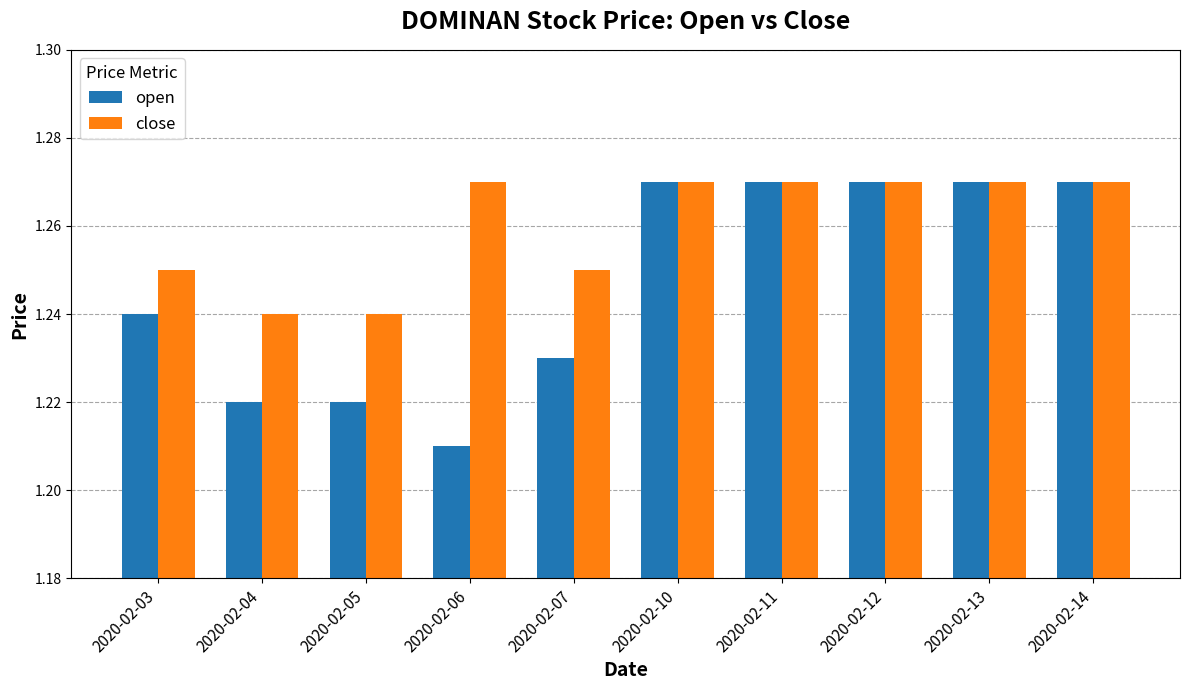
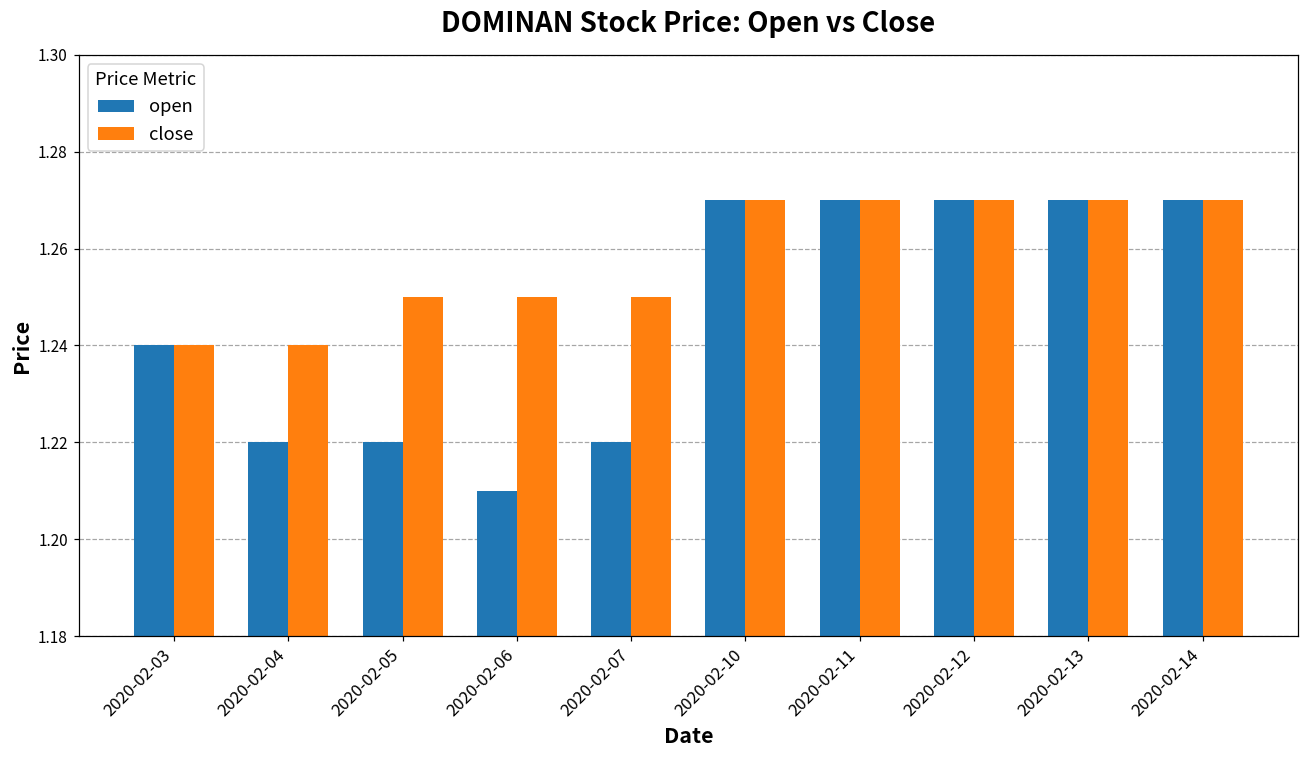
  {
    "open": {
      "2020-02-03": 1.24,
      "2020-02-04": 1.22,
      "2020-02-05": 1.22,
      "2020-02-06": 1.21,
-     "2020-02-07": 1.23,
+     "2020-02-07": 1.22,
      "2020-02-10": 1.27,
      "2020-02-11": 1.27,
      "2020-02-12": 1.27,
      "2020-02-13": 1.27,
      "2020-02-14": 1.27
    },
    "close": {
-     "2020-02-03": 1.25,
+     "2020-02-03": 1.24,
      "2020-02-04": 1.24,
-     "2020-02-05": 1.24,
-     "2020-02-06": 1.27,
+     "2020-02-05": 1.25,
+     "2020-02-06": 1.25,
      "2020-02-07": 1.25,
      "2020-02-10": 1.27,
      "2020-02-11": 1.27,
      "2020-02-12": 1.27,
      "2020-02-13": 1.27,
      "2020-02-14": 1.27
    }
  }
